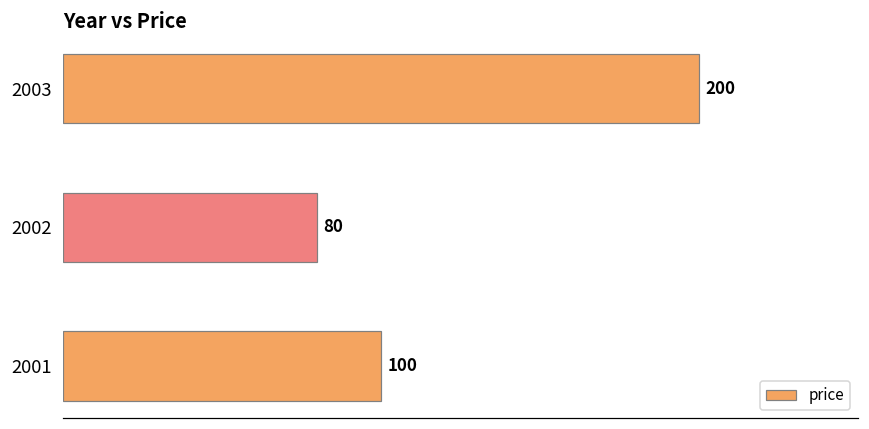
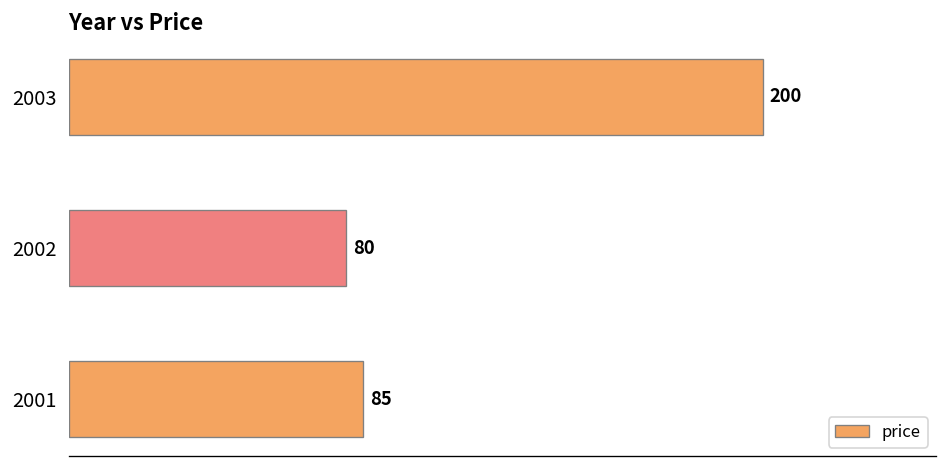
  {
    "2003": 200,
    "2002": 80,
-   "2001": 100
+   "2001": 85
  }
